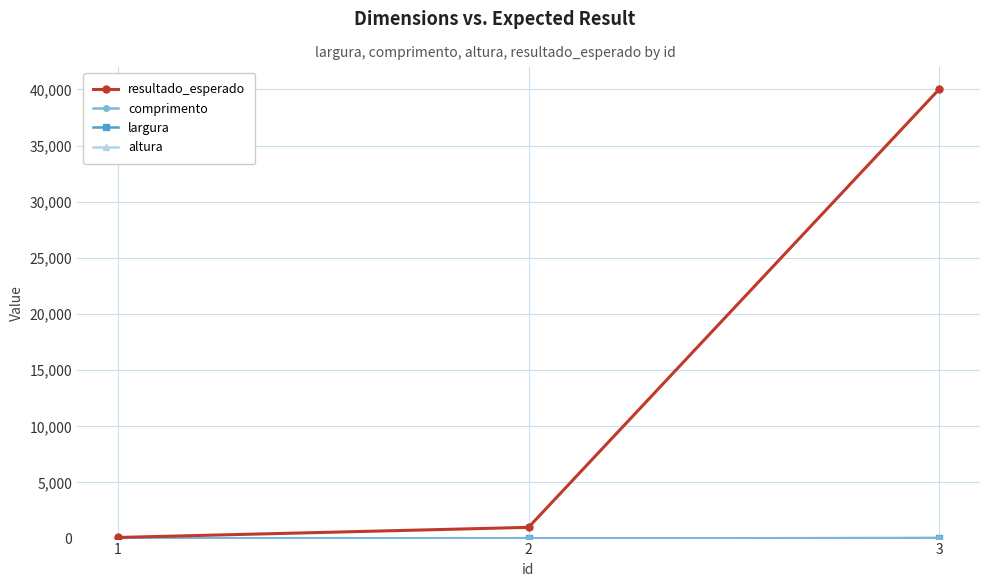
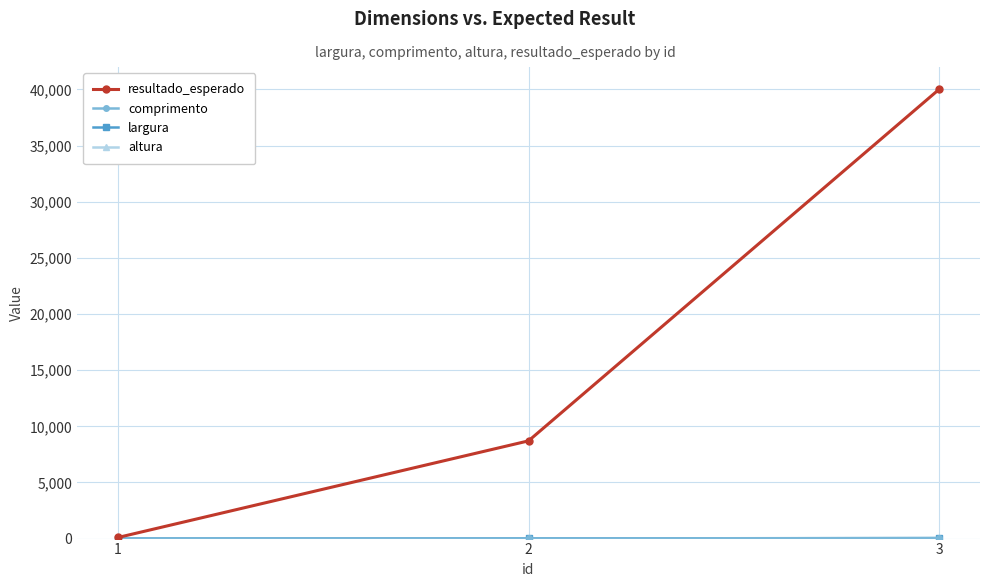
  {
    "resultado_esperado": {
-     "2": "1,000",
+     "2": "8,700",
      "3": "40,000"
    }
  }
